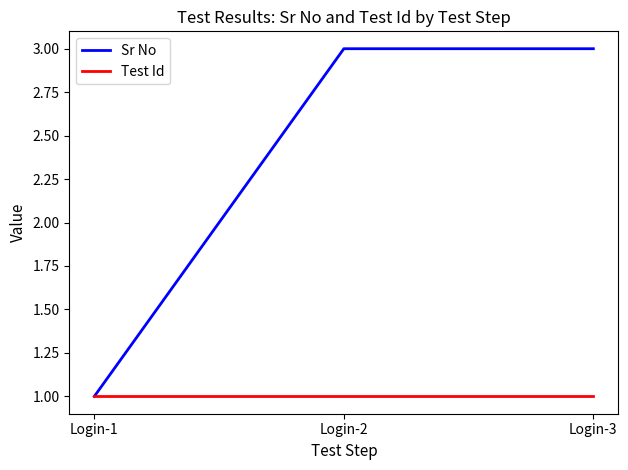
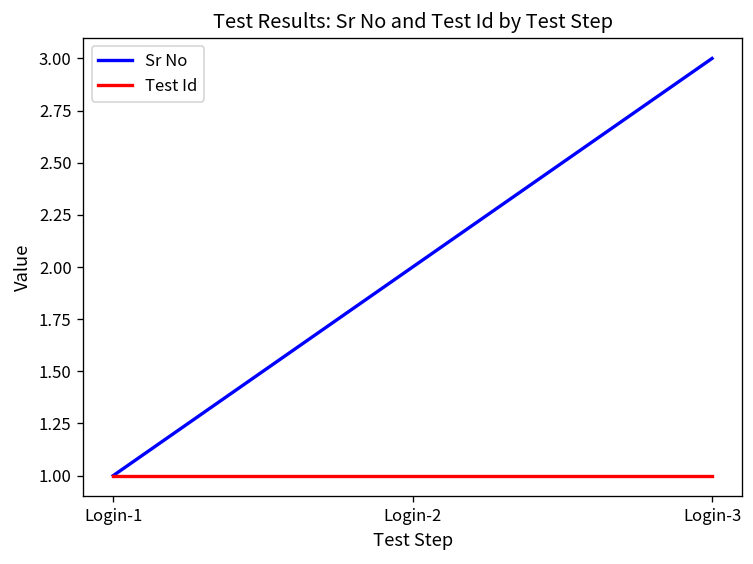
  {
    "Sr No": {
-     "Login-2": 3,
+     "Login-2": 2,
      "Login-3": 3
    },
    "Test Id": {
      "Login-2": 1,
      "Login-3": 1
    }
  }
